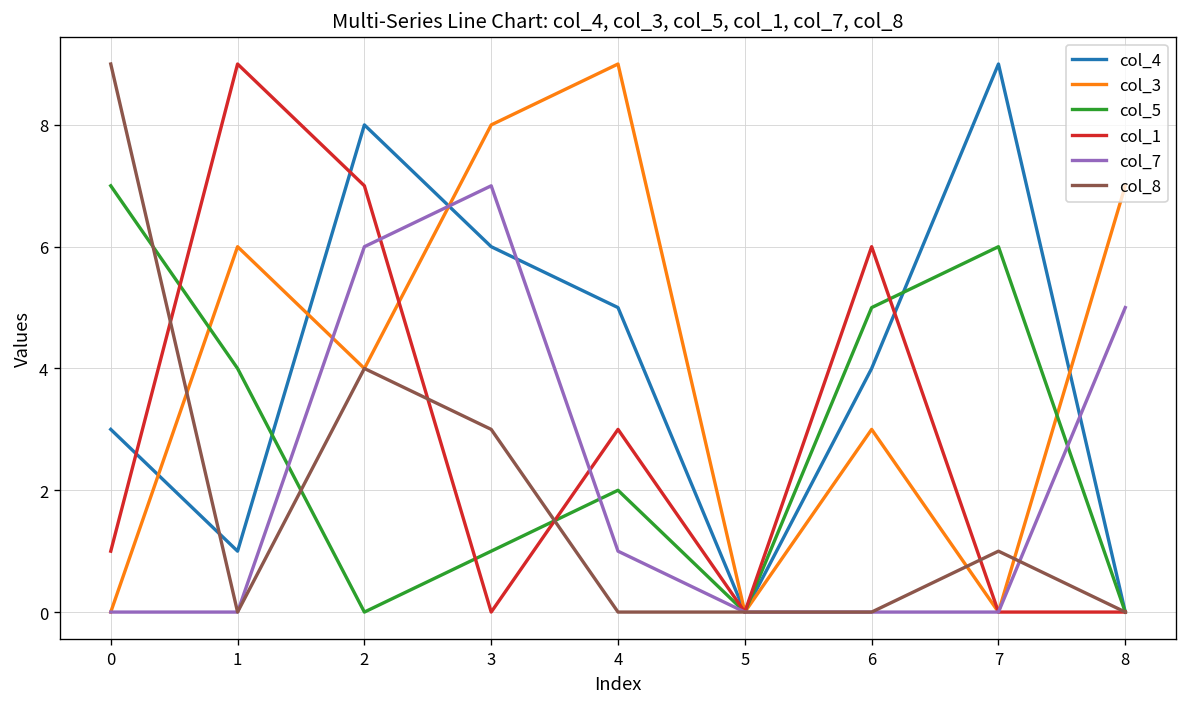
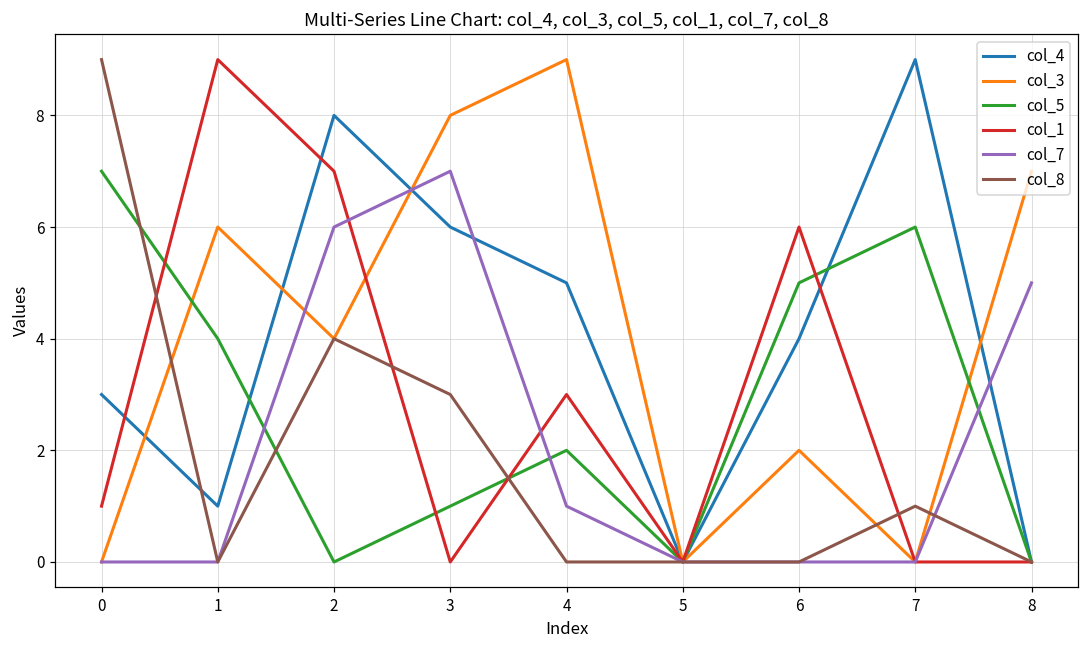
  {
    "col_4": {
      "0": 3,
      "1": 1,
      "2": 8,
      "3": 6,
      "4": 5,
      "6": 4,
      "7": 9
    },
    "col_3": {
      "1": 6,
      "3": 8,
      "4": 9,
-     "6": 3
+     "6": 2
    },
    "col_5": {
      "0": 7,
      "1": 4,
      "2": 0,
      "3": 1,
      "4": 2,
      "6": 5,
      "7": 6
    },
    "col_1": {
      "0": 1,
      "1": 9,
      "2": 7,
      "3": 0,
      "4": 3,
      "6": 6
    },
    "col_7": {
      "2": 6,
      "3": 7,
      "4": 1,
      "8": 5
    },
    "col_8": {
      "0": 9,
      "3": 3,
      "4": 0,
      "7": 1
    }
  }
